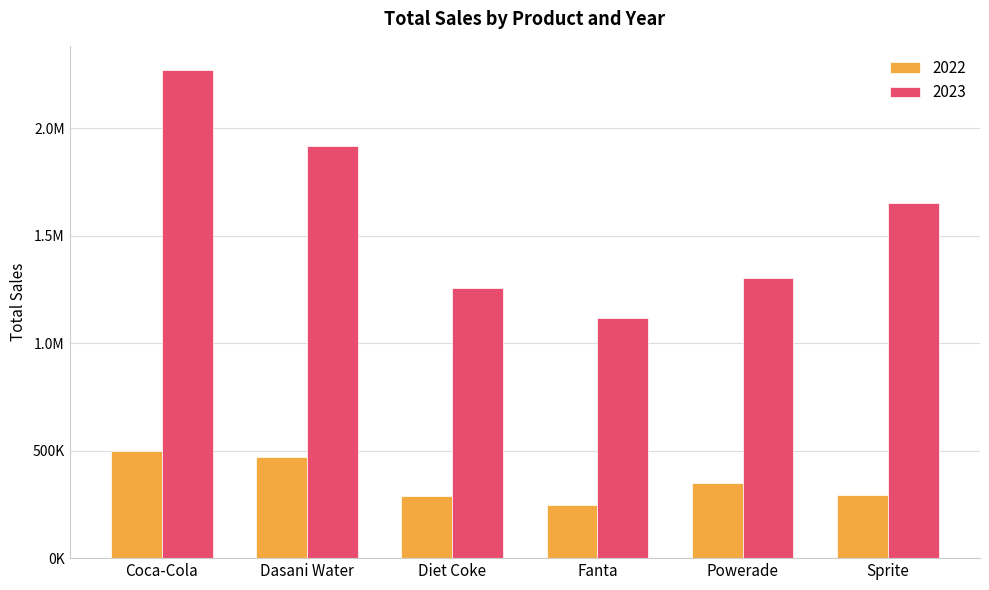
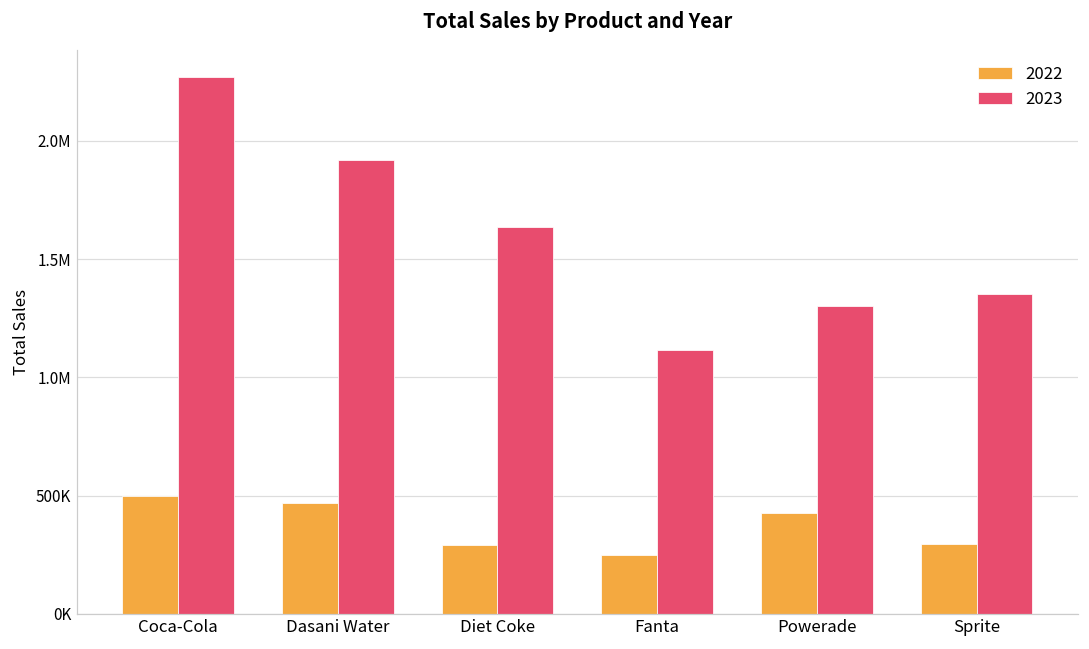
  {
    "2022": {
      "Coca-Cola": 500000,
      "Dasani Water": 470000,
      "Diet Coke": 290000,
      "Fanta": 250000,
-     "Powerade": 350000,
+     "Powerade": 430000,
      "Sprite": 290000
    },
    "2023": {
      "Coca-Cola": 2270000,
      "Dasani Water": 1920000,
-     "Diet Coke": 1260000,
+     "Diet Coke": 1630000,
      "Fanta": 1120000,
      "Powerade": 1300000,
-     "Sprite": 1650000
+     "Sprite": 1350000
    }
  }
